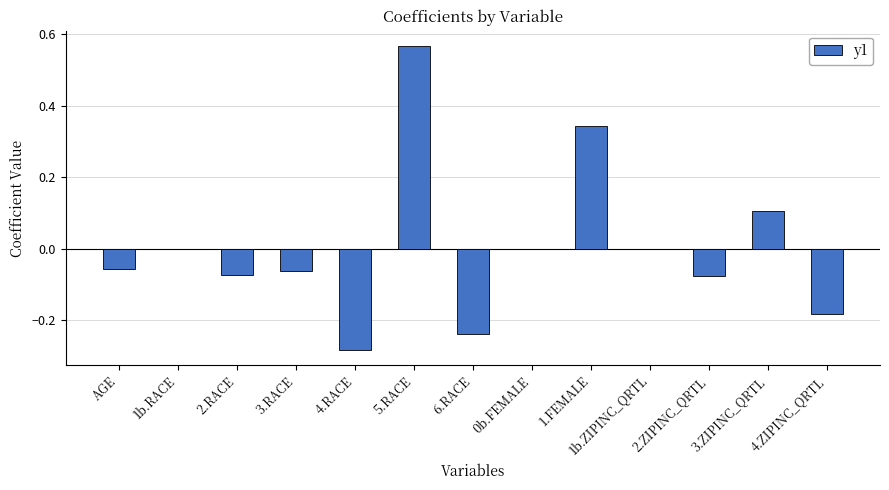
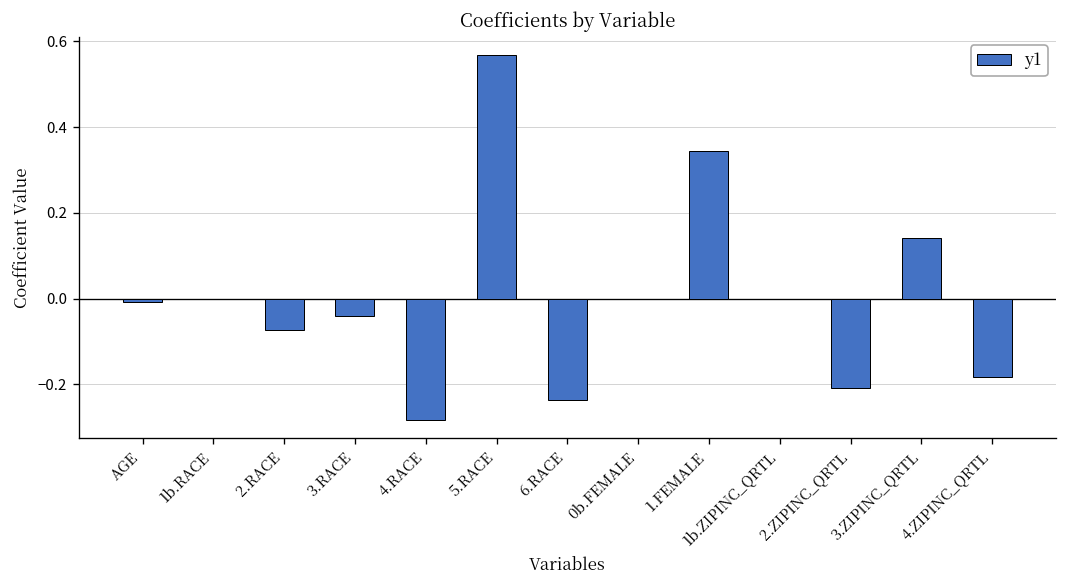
  {
-   "AGE": -0.06,
+   "AGE": -0.01,
    "1b.RACE": 0.00,
    "2.RACE": -0.07,
-   "3.RACE": -0.06,
+   "3.RACE": -0.04,
    "4.RACE": -0.28,
    "5.RACE": 0.57,
    "6.RACE": -0.24,
    "0b.FEMALE": 0.00,
    "1.FEMALE": 0.34,
    "1b.ZIPINC_QRTL": 0.00,
-   "2.ZIPINC_QRTL": -0.08,
-   "3.ZIPINC_QRTL": 0.11,
+   "2.ZIPINC_QRTL": -0.21,
+   "3.ZIPINC_QRTL": 0.14,
    "4.ZIPINC_QRTL": -0.18
  }
